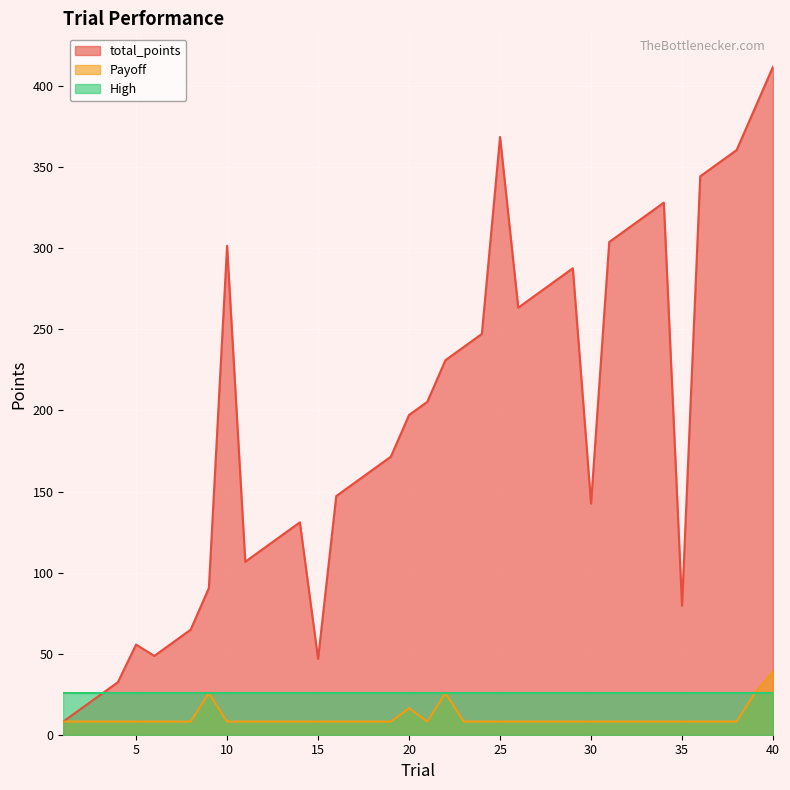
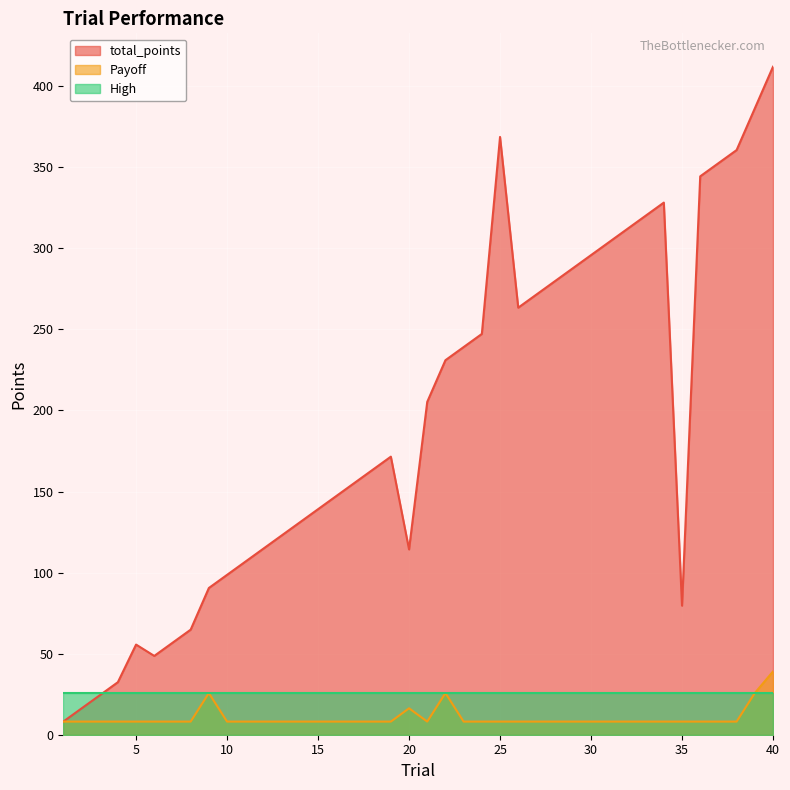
  {
    "total_points": {
      "5": 56,
-     "10": 302,
-     "15": 47,
-     "20": 197,
+     "10": 99,
+     "15": 139,
+     "20": 114,
      "25": 369,
-     "30": 143,
+     "30": 296,
      "35": 80,
      "40": 412
    },
    "Payoff": {
      "5": 8,
      "10": 8,
      "15": 8,
      "20": 16,
      "25": 8,
      "30": 8,
      "35": 8,
      "40": 39
    },
    "High": {
      "5": 26,
      "10": 26,
      "15": 26,
      "20": 26,
      "25": 26,
      "30": 26,
      "35": 26,
      "40": 26
    }
  }
